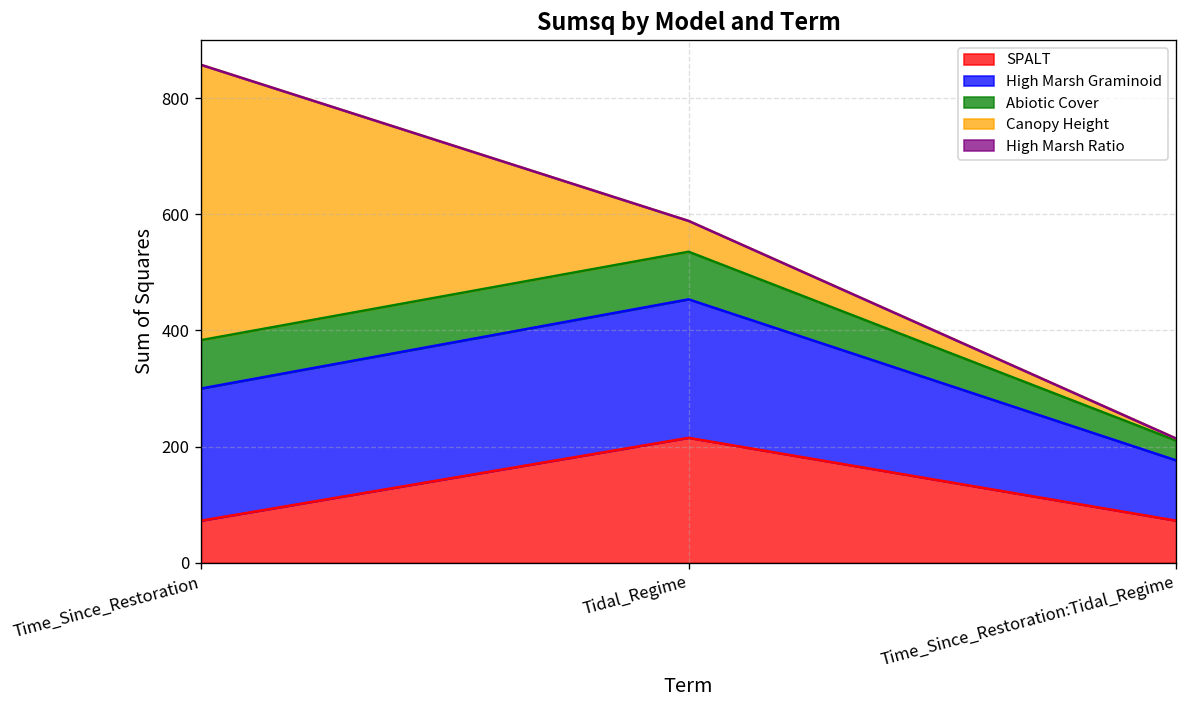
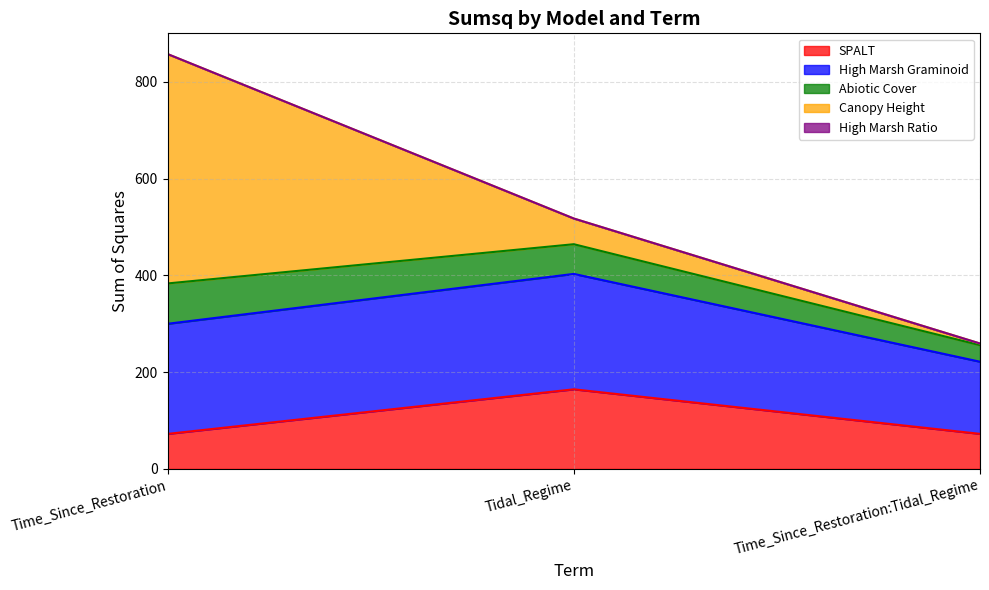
  {
    "SPALT": {
      "Time_Since_Restoration": 70,
-     "Tidal_Regime": 220,
+     "Tidal_Regime": 160,
      "Time_Since_Restoration:Tidal_Regime": 70
    },
    "High Marsh Graminoid": {
      "Time_Since_Restoration": 230,
      "Tidal_Regime": 240,
-     "Time_Since_Restoration:Tidal_Regime": 100
+     "Time_Since_Restoration:Tidal_Regime": 150
    },
    "Abiotic Cover": {
      "Time_Since_Restoration": 80,
-     "Tidal_Regime": 80
+     "Tidal_Regime": 60
    },
    "High Marsh Ratio": {
      "Time_Since_Restoration": 470,
      "Tidal_Regime": 50
    }
  }
